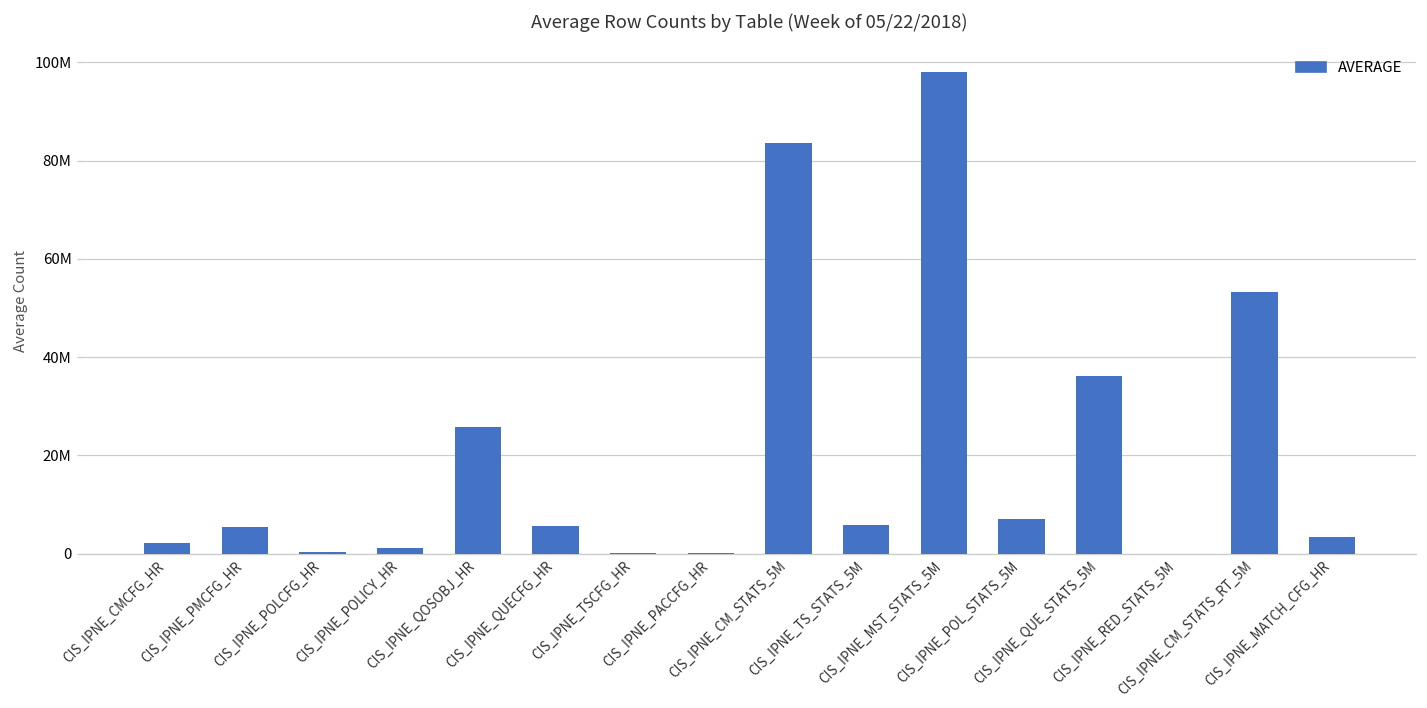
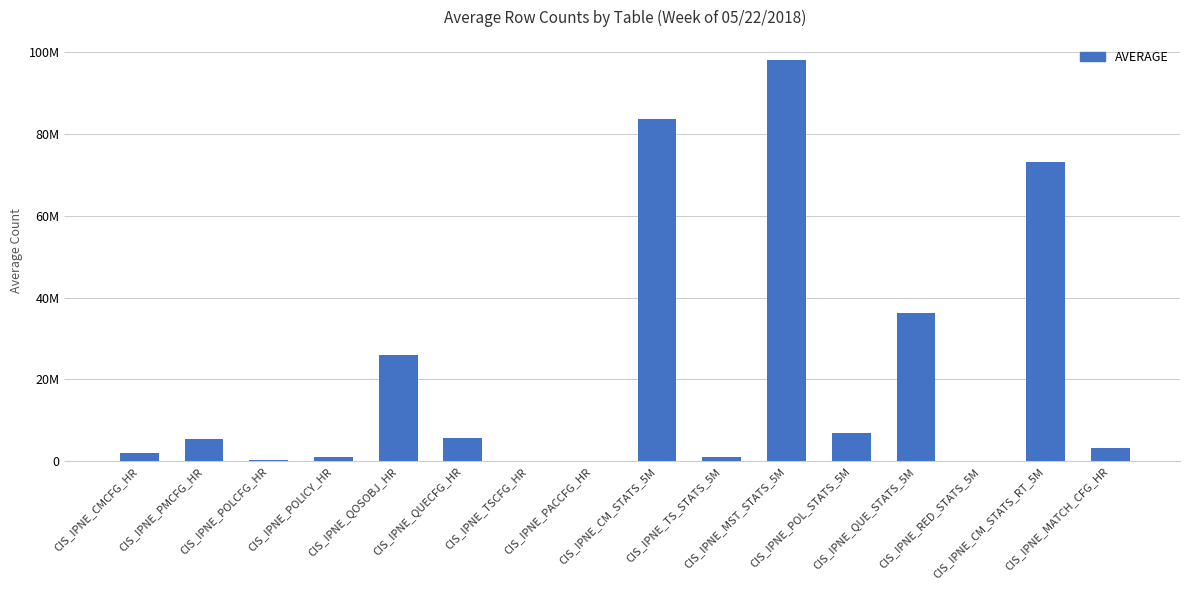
  {
    "CIS_IPNE_CMCFG_HR": 2000000,
    "CIS_IPNE_PMCFG_HR": 5000000,
    "CIS_IPNE_POLICY_HR": 1000000,
    "CIS_IPNE_QOSOBJ_HR": 26000000,
    "CIS_IPNE_QUECFG_HR": 6000000,
    "CIS_IPNE_CM_STATS_5M": 84000000,
-   "CIS_IPNE_TS_STATS_5M": 6000000,
+   "CIS_IPNE_TS_STATS_5M": 1000000,
    "CIS_IPNE_MST_STATS_5M": 98000000,
    "CIS_IPNE_POL_STATS_5M": 7000000,
    "CIS_IPNE_QUE_STATS_5M": 36000000,
    "CIS_IPNE_RED_STATS_5M": 0,
-   "CIS_IPNE_CM_STATS_RT_5M": 53000000,
+   "CIS_IPNE_CM_STATS_RT_5M": 73000000,
    "CIS_IPNE_MATCH_CFG_HR": 3000000
  }
